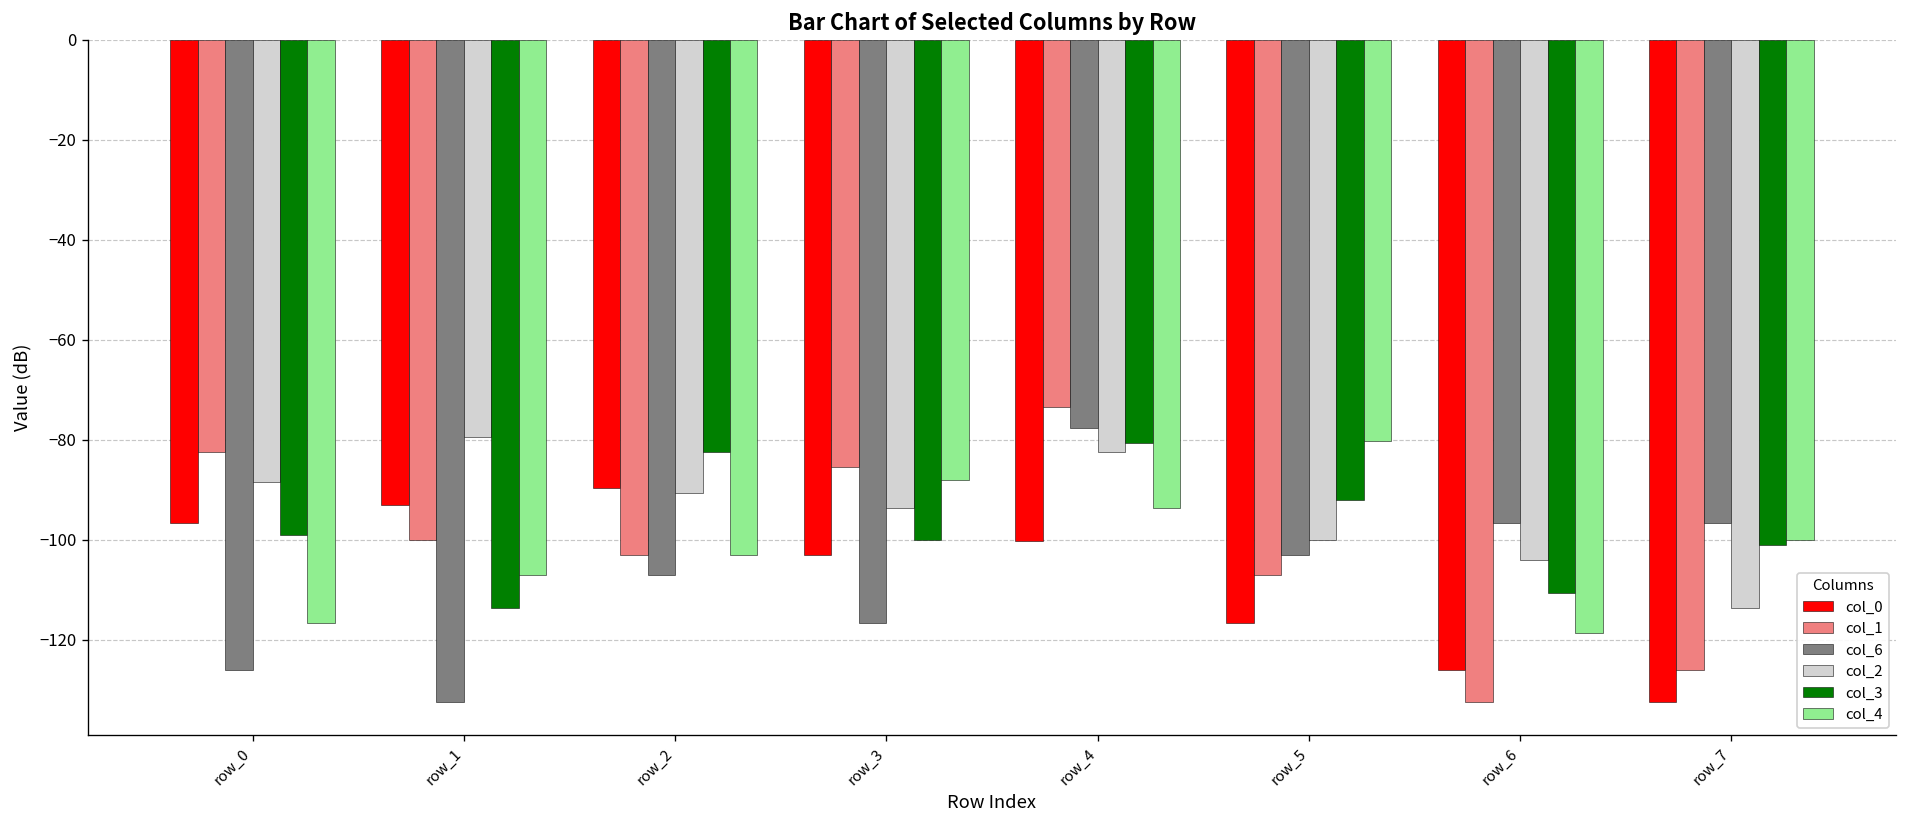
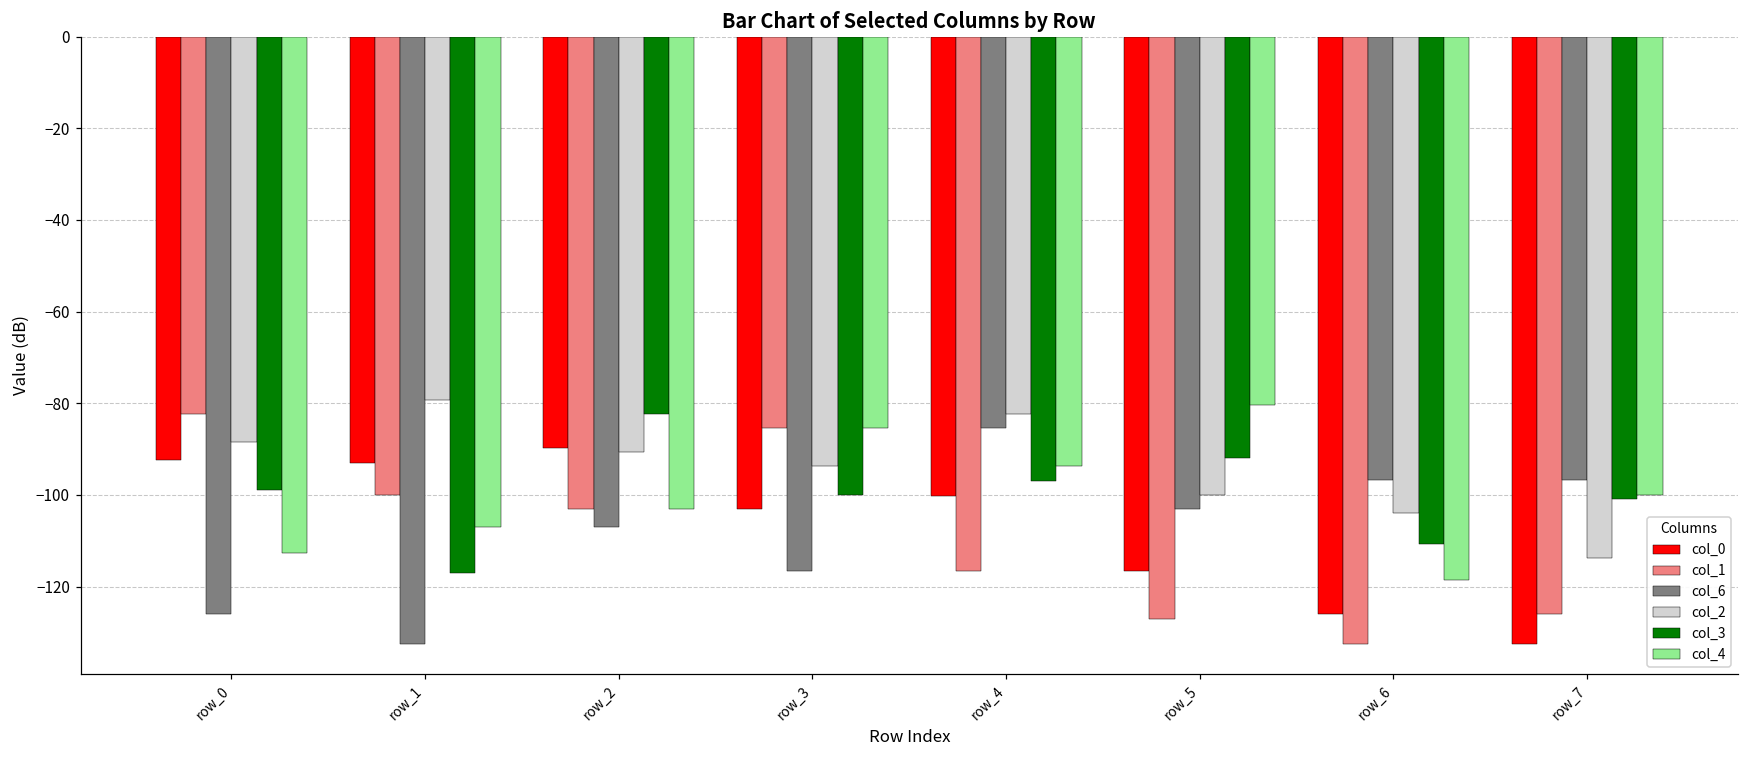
  {
    "col_0": {
-     "row_0": -97,
+     "row_0": -92,
      "row_1": -93,
      "row_2": -90,
      "row_3": -103,
      "row_4": -100,
      "row_5": -117,
      "row_6": -126,
      "row_7": -132
    },
    "col_1": {
      "row_0": -82,
      "row_1": -100,
      "row_2": -103,
      "row_3": -85,
-     "row_4": -73,
-     "row_5": -107,
+     "row_4": -117,
+     "row_5": -127,
      "row_6": -132,
      "row_7": -126
    },
    "col_6": {
      "row_0": -126,
      "row_1": -132,
      "row_2": -107,
      "row_3": -117,
-     "row_4": -78,
+     "row_4": -85,
      "row_5": -103,
      "row_6": -97,
      "row_7": -97
    },
    "col_2": {
      "row_0": -88,
      "row_1": -79,
      "row_2": -91,
      "row_3": -94,
      "row_4": -82,
      "row_5": -100,
      "row_6": -104,
      "row_7": -114
    },
    "col_3": {
      "row_0": -99,
-     "row_1": -114,
+     "row_1": -117,
      "row_2": -82,
      "row_3": -100,
-     "row_4": -81,
+     "row_4": -97,
      "row_5": -92,
      "row_6": -111,
      "row_7": -101
    },
    "col_4": {
-     "row_0": -117,
+     "row_0": -113,
      "row_1": -107,
      "row_2": -103,
-     "row_3": -88,
+     "row_3": -85,
      "row_4": -94,
      "row_5": -80,
      "row_6": -119,
      "row_7": -100
    }
  }
